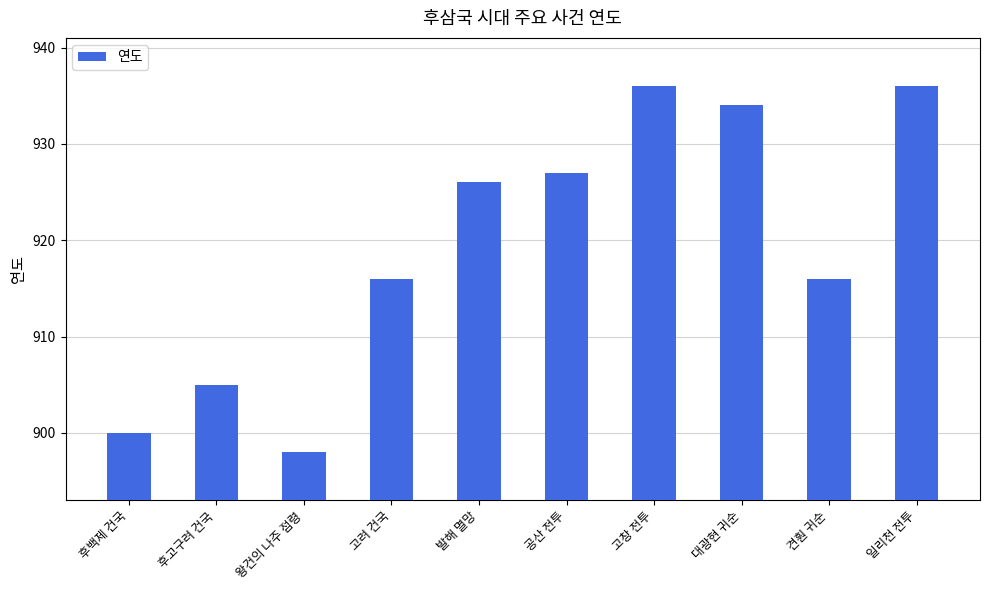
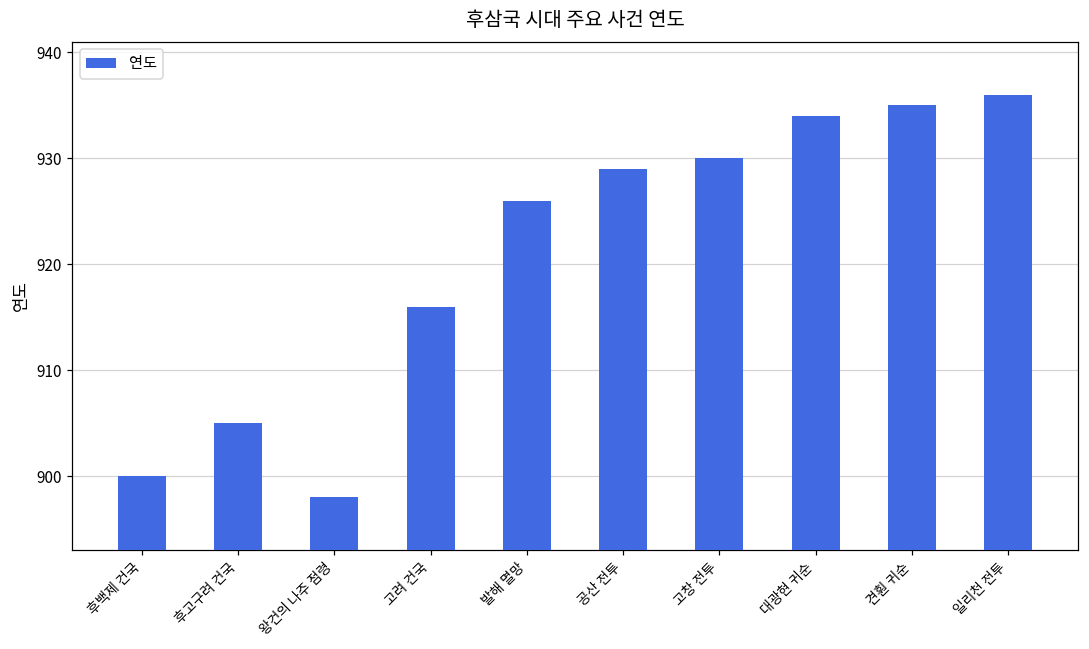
  {
    "후백제 건국": 900,
    "후고구려 건국": 905,
    "왕건의 나주 점령": 898,
    "고려 건국": 916,
    "발해 멸망": 926,
-   "공산 전투": 927,
-   "고창 전투": 936,
+   "공산 전투": 929,
+   "고창 전투": 930,
    "대광현 귀순": 934,
-   "견훤 귀순": 916,
+   "견훤 귀순": 935,
    "일리천 전투": 936
  }
